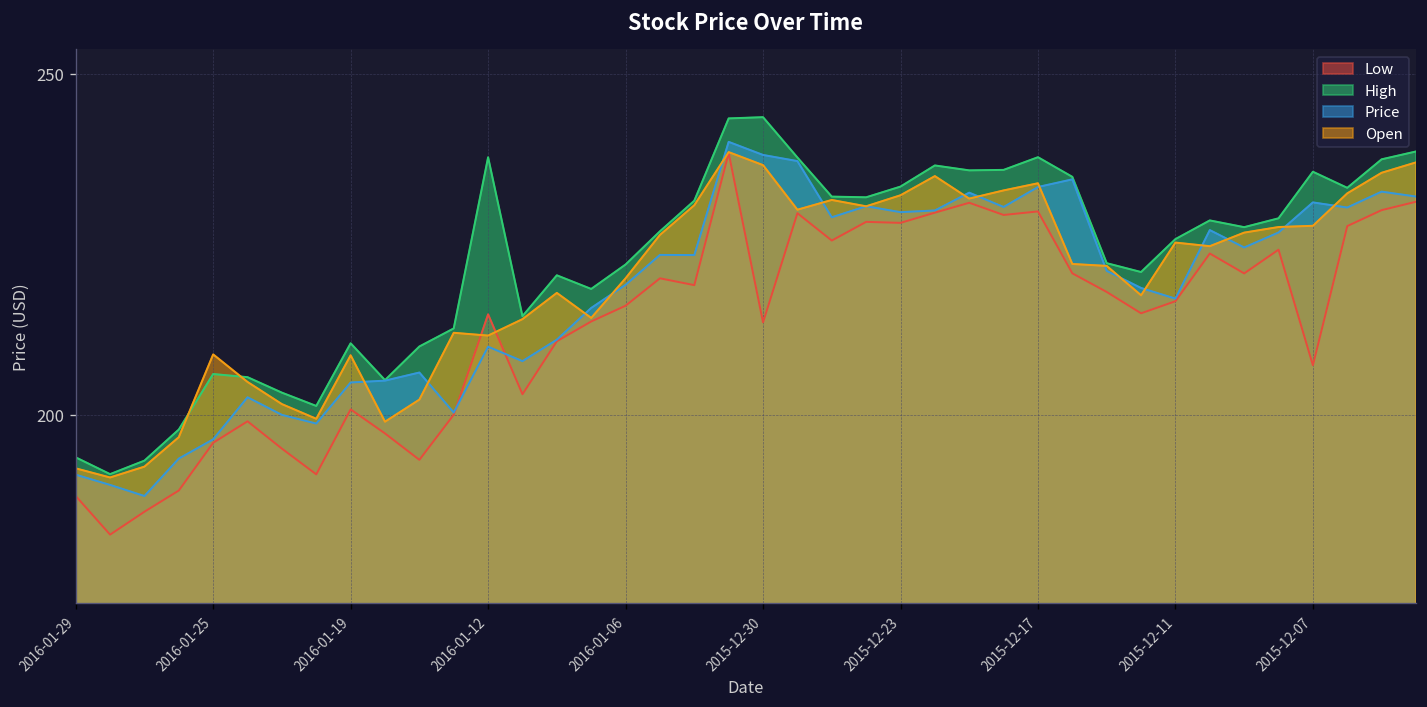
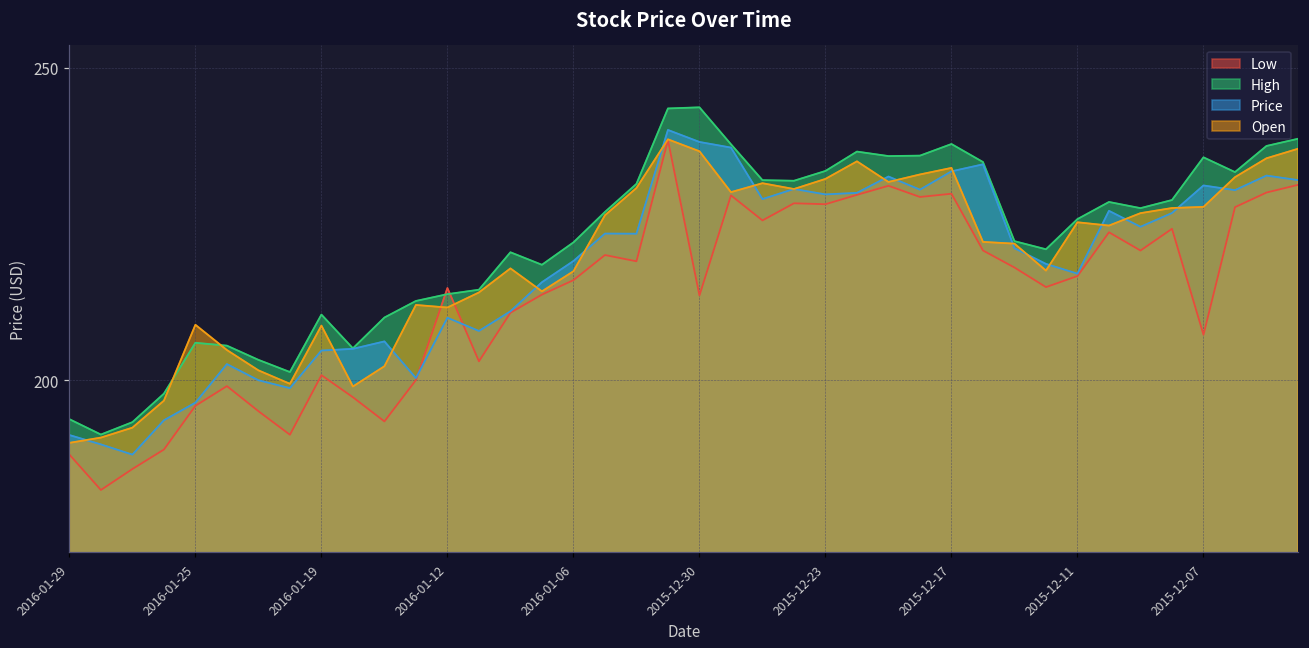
  {
    "Low": {
      "2016-01-29": 188,
      "2016-01-25": 196,
      "2016-01-19": 201,
      "2016-01-12": 215,
      "2016-01-06": 216,
      "2015-12-30": 214,
      "2015-12-23": 228,
      "2015-12-17": 230,
      "2015-12-07": 207
    },
    "High": {
      "2016-01-29": 194,
      "2016-01-25": 206,
      "2016-01-19": 210,
-     "2016-01-12": 238,
+     "2016-01-12": 214,
      "2016-01-06": 222,
      "2015-12-30": 244,
      "2015-12-23": 233,
      "2015-12-17": 238,
      "2015-12-11": 226,
      "2015-12-07": 236
    },
    "Price": {
      "2016-01-29": 191,
      "2016-01-25": 196,
      "2016-01-19": 205,
      "2016-01-12": 210,
      "2016-01-06": 219,
      "2015-12-30": 238,
      "2015-12-23": 230,
      "2015-12-17": 233,
      "2015-12-07": 231
    },
    "Open": {
-     "2016-01-29": 192,
+     "2016-01-29": 190,
      "2016-01-25": 209,
      "2016-01-19": 209,
      "2016-01-12": 212,
-     "2016-01-06": 220,
+     "2016-01-06": 217,
      "2015-12-30": 237,
      "2015-12-23": 232,
      "2015-12-17": 234,
      "2015-12-11": 225,
      "2015-12-07": 228
    }
  }
